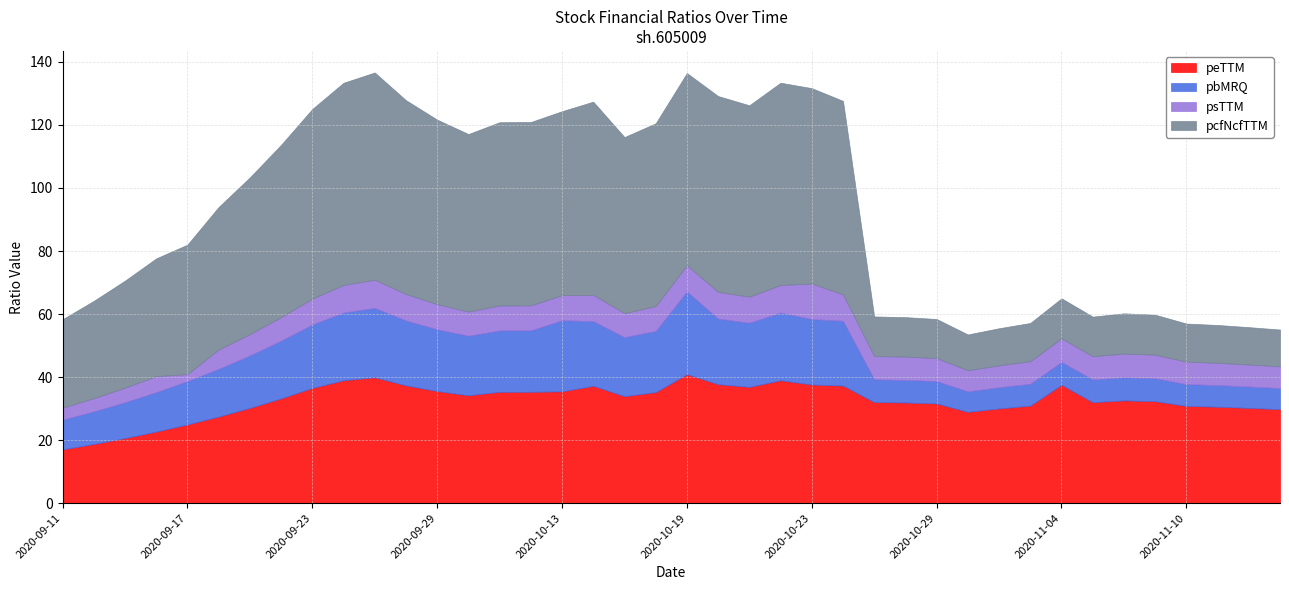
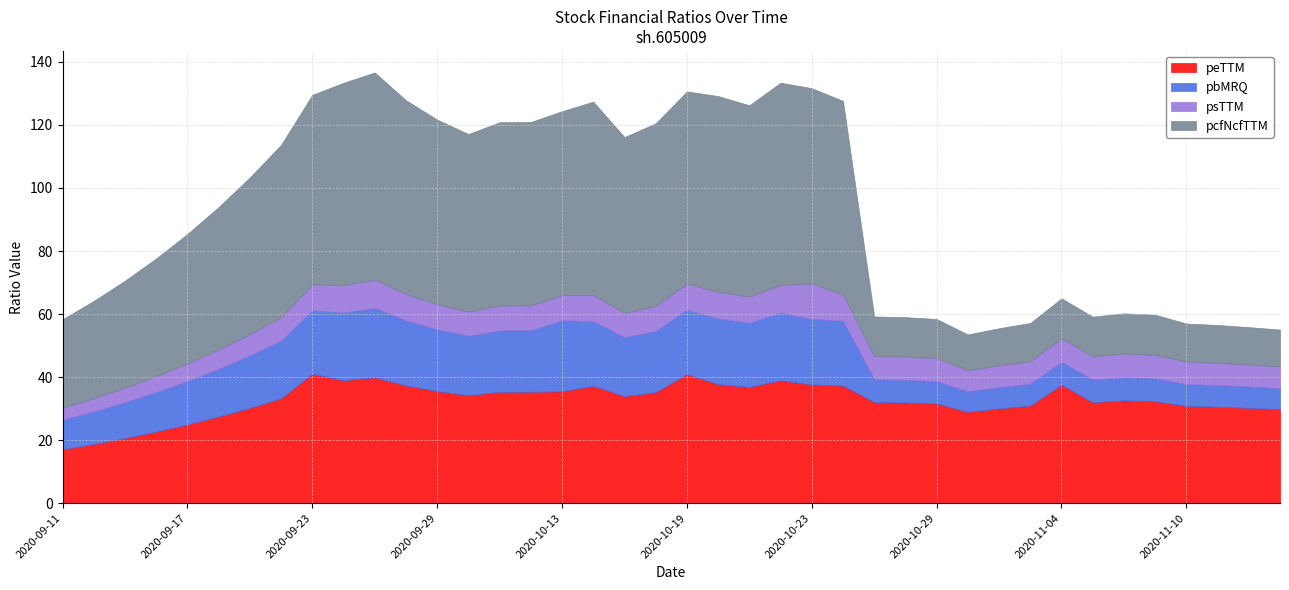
  {
    "peTTM": {
      "2020-09-11": 17,
      "2020-09-17": 25,
-     "2020-09-23": 37,
+     "2020-09-23": 41,
      "2020-09-29": 36,
      "2020-10-13": 35,
      "2020-10-19": 41,
      "2020-10-23": 38,
      "2020-10-29": 32,
      "2020-11-04": 38,
      "2020-11-10": 31
    },
    "pbMRQ": {
      "2020-09-11": 9,
      "2020-09-17": 14,
      "2020-09-23": 20,
      "2020-09-29": 20,
      "2020-10-13": 23,
-     "2020-10-19": 26,
+     "2020-10-19": 20,
      "2020-10-23": 21,
      "2020-10-29": 7,
      "2020-11-04": 7,
      "2020-11-10": 7
    },
    "psTTM": {
      "2020-09-11": 4,
-     "2020-09-17": 2,
+     "2020-09-17": 6,
      "2020-09-23": 8,
      "2020-09-29": 8,
      "2020-10-13": 8,
      "2020-10-19": 8,
      "2020-10-23": 11,
      "2020-10-29": 7,
      "2020-11-04": 7,
      "2020-11-10": 7
    },
    "pcfNcfTTM": {
      "2020-09-11": 28,
      "2020-09-17": 41,
      "2020-09-23": 60,
      "2020-09-29": 59,
      "2020-10-13": 58,
      "2020-10-19": 61,
      "2020-10-23": 62,
      "2020-10-29": 12,
      "2020-11-04": 13,
      "2020-11-10": 12
    }
  }
